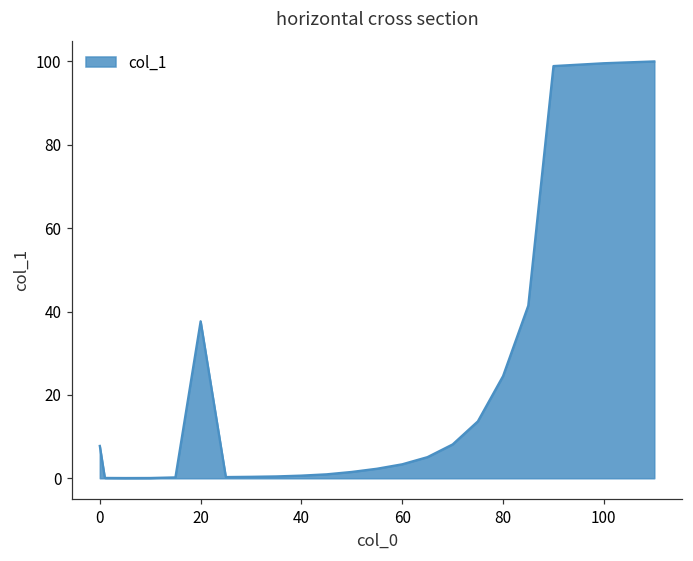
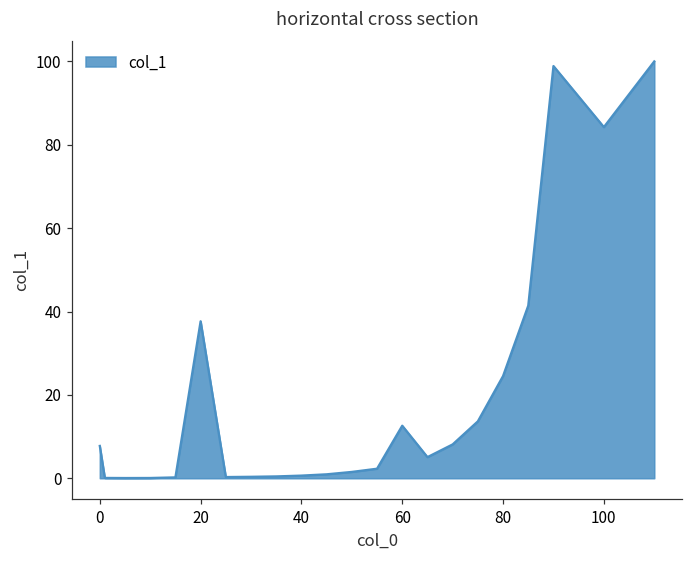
  {
    "0": 8,
    "20": 38,
    "40": 1,
-   "60": 3,
+   "60": 13,
    "80": 25,
-   "100": 100
+   "100": 84
  }
